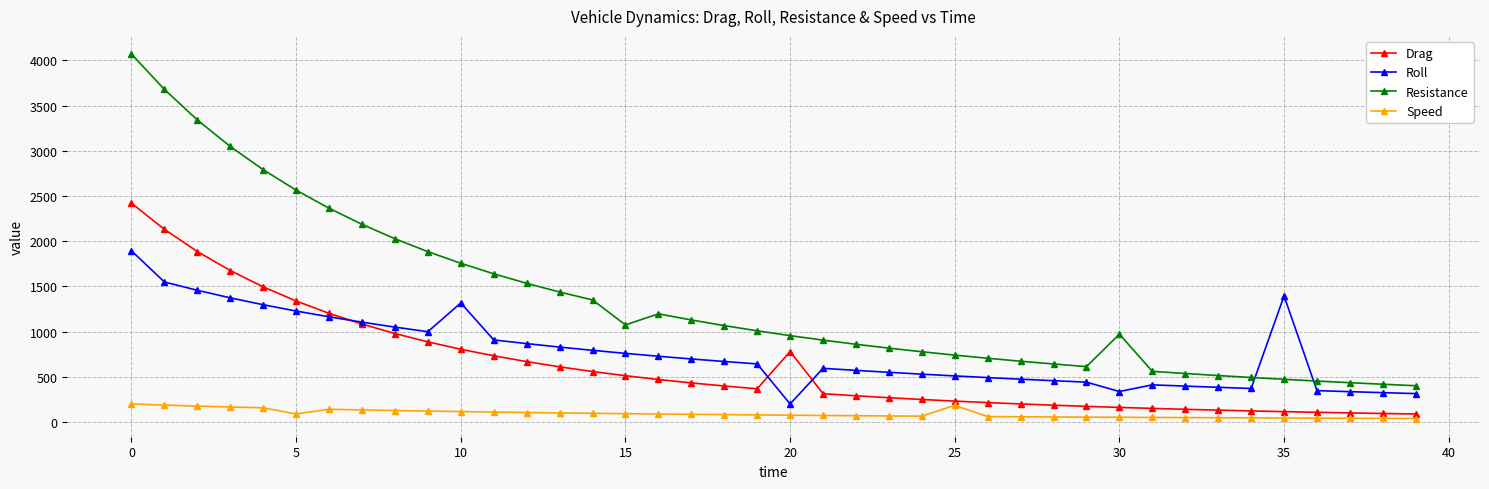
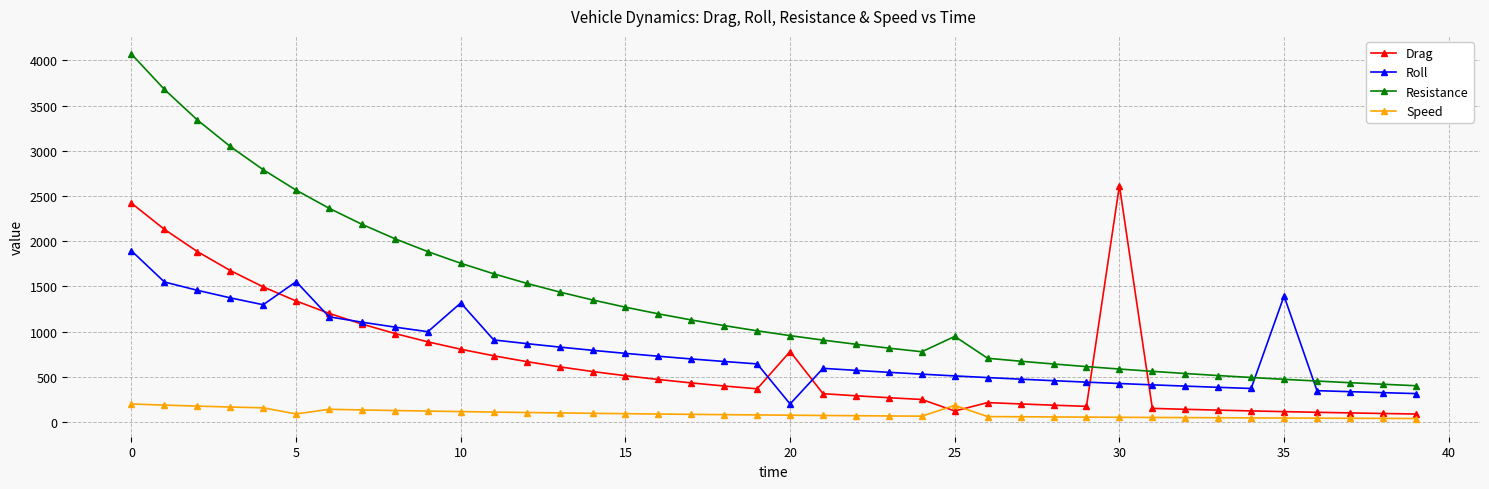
  {
    "Drag": {
      "0": 2400,
      "5": 1300,
      "10": 800,
      "15": 500,
      "20": 800,
-     "25": 200,
-     "30": 200,
+     "25": 100,
+     "30": 2600,
      "35": 100
    },
    "Roll": {
      "0": 1900,
-     "5": 1200,
+     "5": 1600,
      "10": 1300,
      "15": 800,
      "20": 200,
      "25": 500,
-     "30": 300,
+     "30": 400,
      "35": 1400
    },
    "Resistance": {
      "0": 4100,
      "5": 2600,
      "10": 1800,
-     "15": 1100,
+     "15": 1300,
      "20": 1000,
-     "25": 700,
-     "30": 1000,
+     "25": 900,
+     "30": 600,
      "35": 500
    },
    "Speed": {
      "0": 200,
      "5": 100,
      "10": 100,
      "15": 100,
      "20": 100,
      "25": 200,
      "30": 100,
      "35": 0
    }
  }
